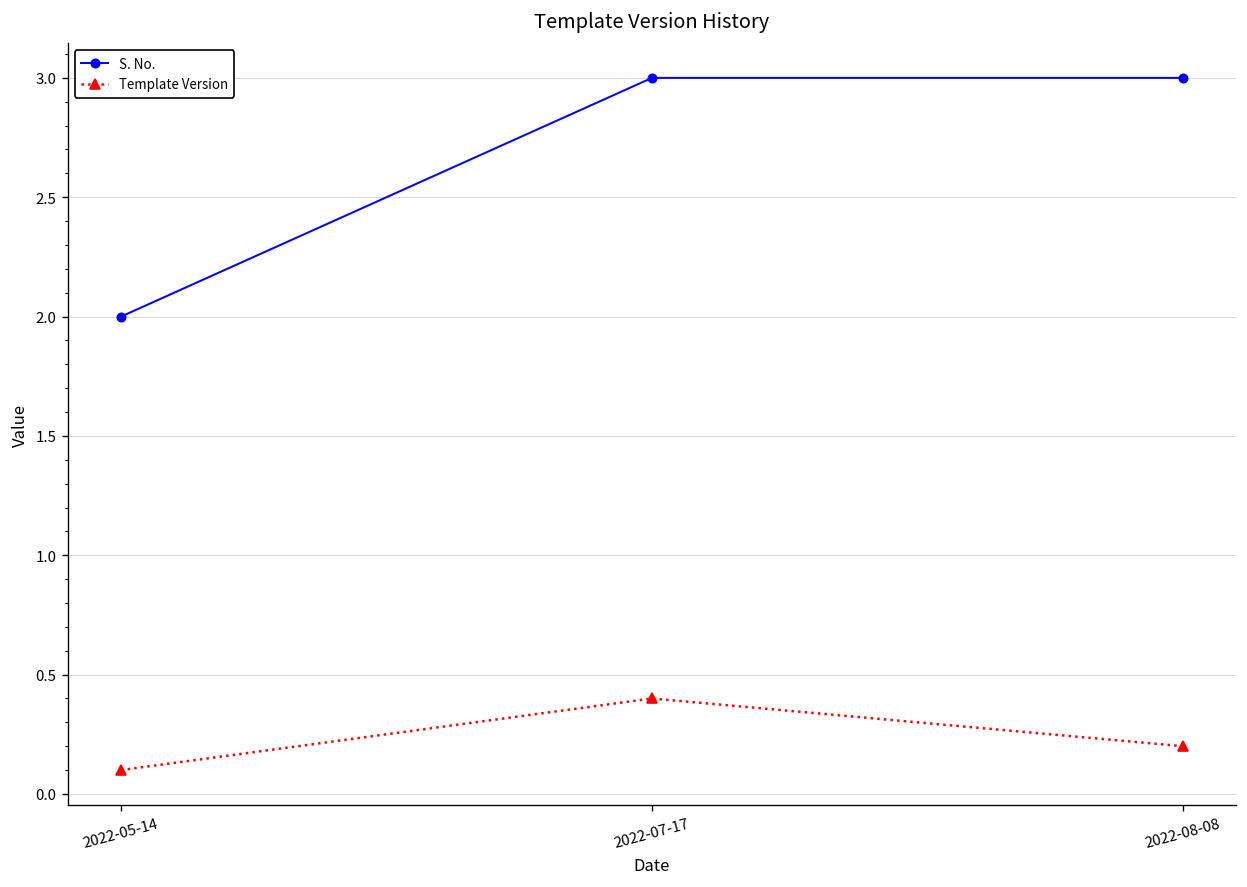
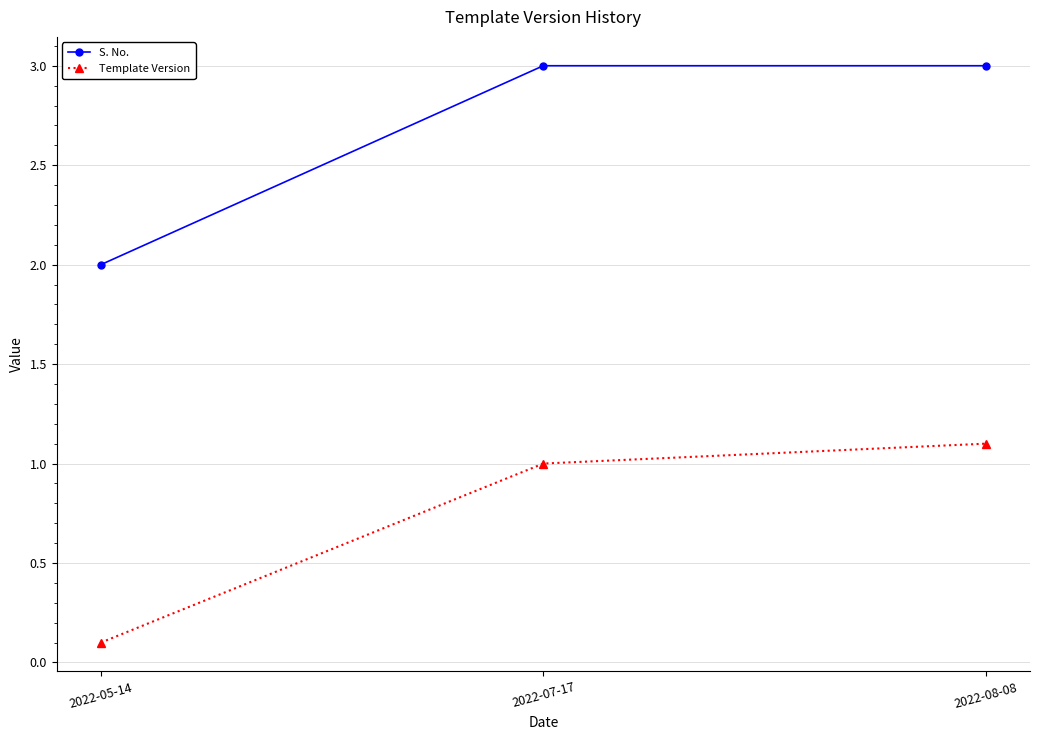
  {
    "S. No.": {
      "2022-05-14": 2.0,
      "2022-07-17": 3.0,
      "2022-08-08": 3.0
    },
    "Template Version": {
      "2022-05-14": 0.1,
-     "2022-07-17": 0.4,
-     "2022-08-08": 0.2
+     "2022-07-17": 1.0,
+     "2022-08-08": 1.1
    }
  }
